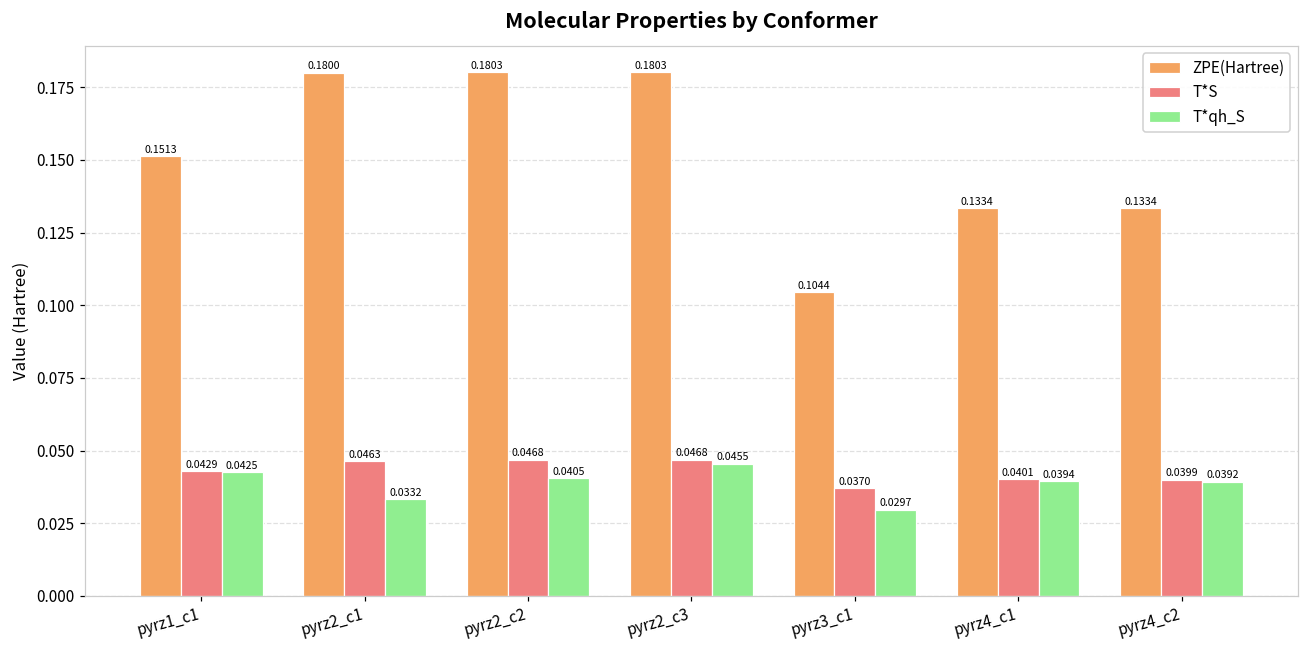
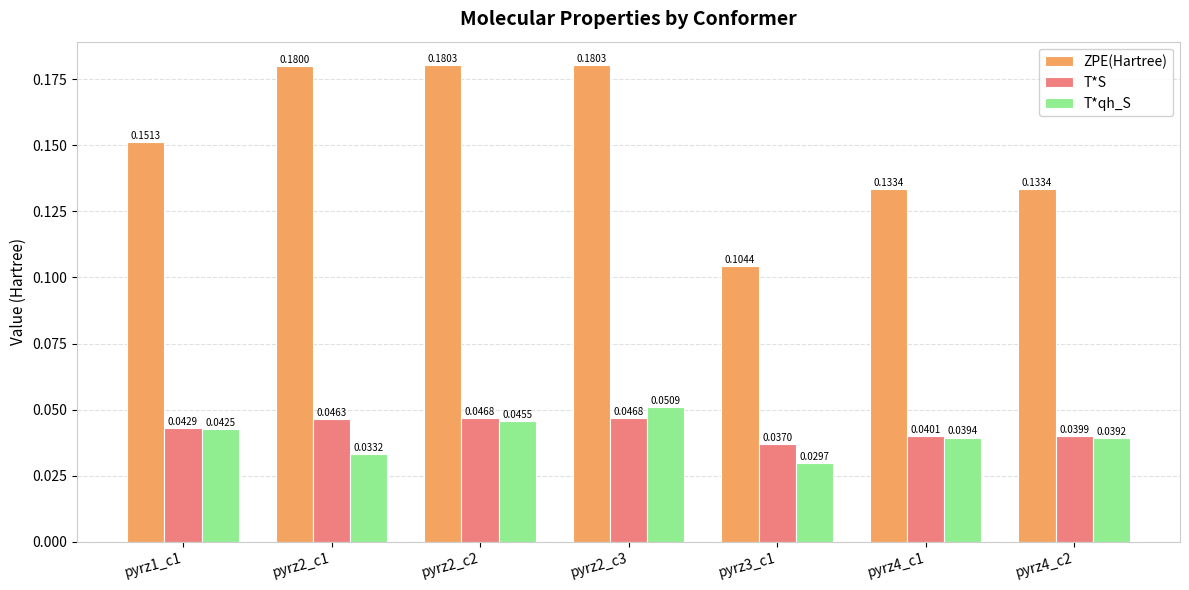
  {
    "T*qh_S": {
      "pyrz1_c1": 0.0425,
      "pyrz2_c1": 0.0332,
-     "pyrz2_c2": 0.0405,
-     "pyrz2_c3": 0.0455,
+     "pyrz2_c2": 0.0455,
+     "pyrz2_c3": 0.0509,
      "pyrz3_c1": 0.0297,
      "pyrz4_c1": 0.0394,
      "pyrz4_c2": 0.0392
    }
  }
